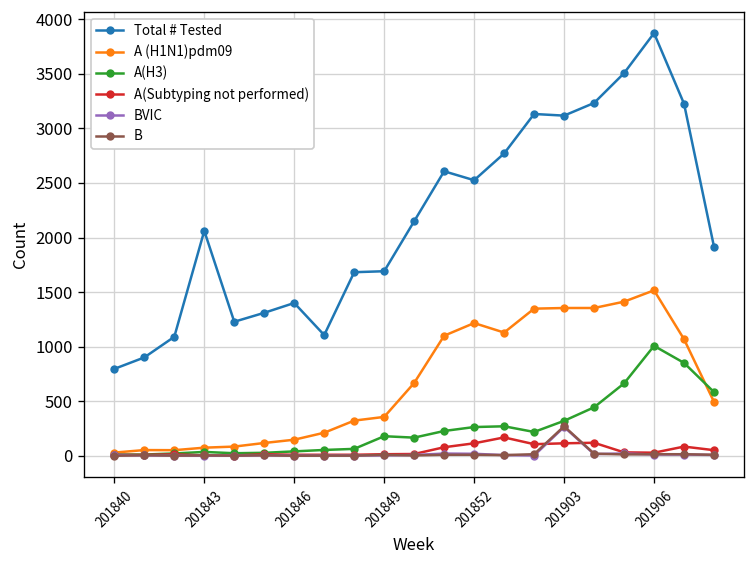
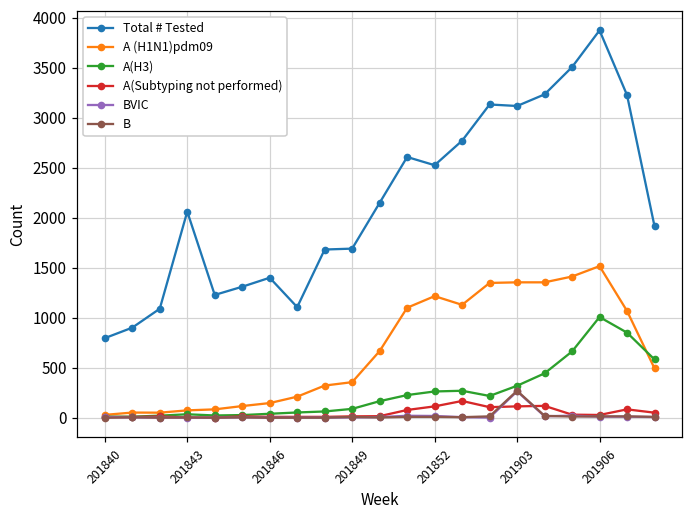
  {
    "Total # Tested": {
      "201840": 800,
      "201843": 2100,
      "201846": 1400,
      "201849": 1700,
      "201852": 2500,
      "201903": 3100,
      "201906": 3900
    },
    "A (H1N1)pdm09": {
      "201843": 100,
      "201846": 100,
      "201849": 400,
      "201852": 1200,
      "201903": 1400,
      "201906": 1500
    },
    "A(H3)": {
      "201843": 0,
      "201846": 0,
-     "201849": 200,
+     "201849": 100,
      "201852": 300,
      "201903": 300,
      "201906": 1000
    },
    "A(Subtyping not performed)": {
      "201852": 100,
      "201903": 100
    }
  }
